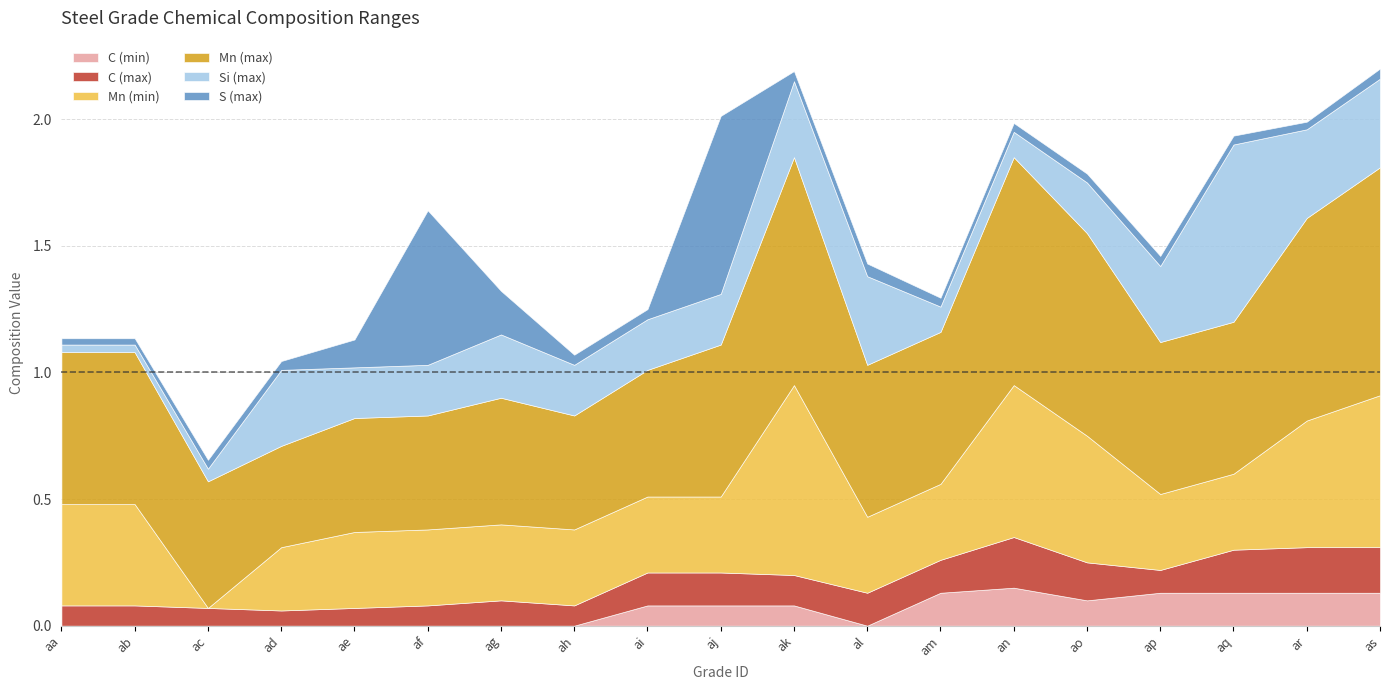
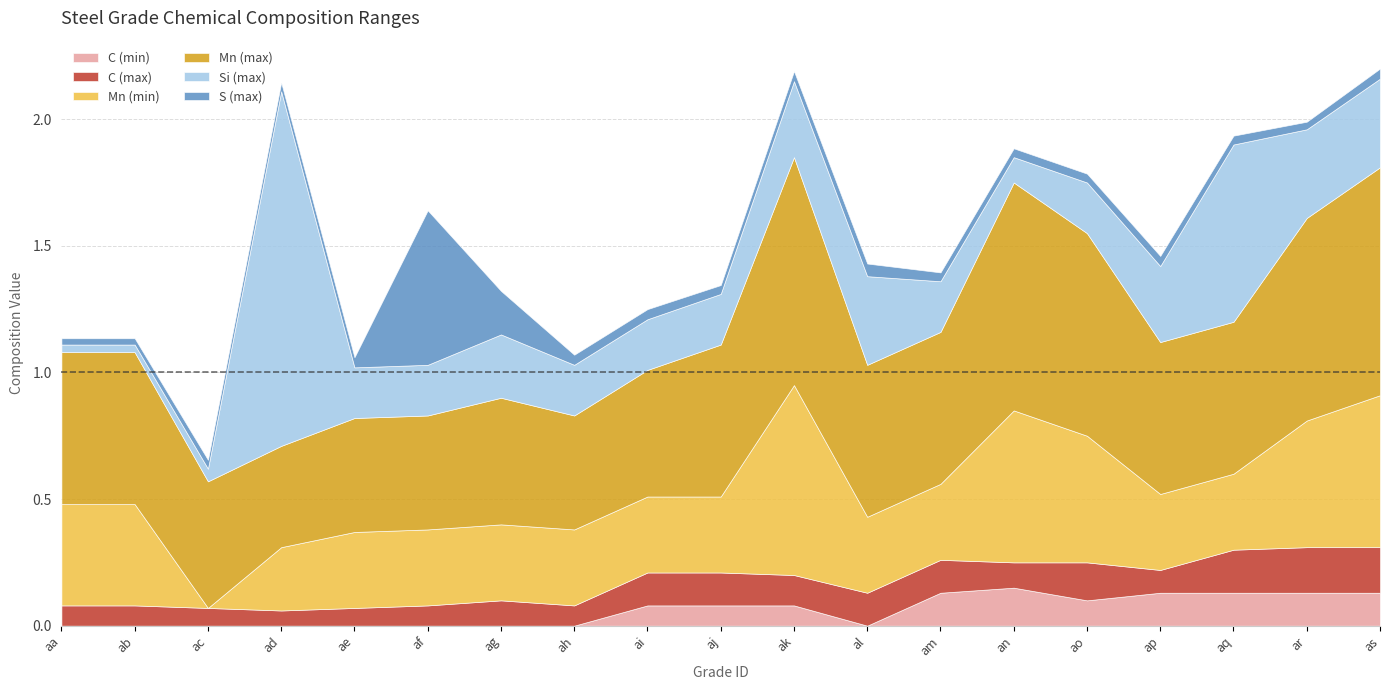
  {
    "C (min)": {
      "aa": 0.00,
      "ab": 0.00,
      "ac": 0.00,
      "ad": 0.00,
      "ae": 0.00,
      "af": 0.00,
      "ag": 0.00,
      "ah": 0.00,
      "ai": 0.08,
      "aj": 0.08,
      "ak": 0.08,
      "al": 0.00,
      "am": 0.13,
      "an": 0.15,
      "ao": 0.10,
      "ap": 0.13,
      "aq": 0.13,
      "ar": 0.13,
      "as": 0.13
    },
    "C (max)": {
      "aa": 0.08,
      "ab": 0.08,
      "ad": 0.06,
      "ae": 0.07,
      "af": 0.08,
      "ag": 0.1,
      "ah": 0.08,
      "ai": 0.13,
      "aj": 0.13,
      "ak": 0.12,
      "al": 0.13,
      "am": 0.13,
-     "an": 0.2,
+     "an": 0.1,
      "ao": 0.15,
      "ap": 0.09,
      "aq": 0.17,
      "ar": 0.18,
      "as": 0.18
    },
    "Si (max)": {
      "aa": 0.03,
      "ab": 0.03,
      "ac": 0.05,
-     "ad": 0.3,
+     "ad": 1.4,
      "ae": 0.2,
      "af": 0.2,
      "ag": 0.25,
      "ah": 0.2,
      "ai": 0.2,
      "aj": 0.2,
      "ak": 0.3,
      "al": 0.35,
-     "am": 0.1,
+     "am": 0.2,
      "an": 0.1,
      "ao": 0.2,
      "ap": 0.3,
      "aq": 0.7,
      "ar": 0.35,
      "as": 0.35
    },
    "S (max)": {
      "aa": 0.02,
      "ab": 0.02,
      "ac": 0.04,
      "ad": 0.04,
-     "ae": 0.11,
+     "ae": 0.04,
      "af": 0.61,
      "ag": 0.17,
      "ah": 0.04,
      "ai": 0.04,
-     "aj": 0.70,
+     "aj": 0.03,
      "ak": 0.04,
      "al": 0.05,
      "am": 0.03,
      "an": 0.03,
      "ao": 0.03,
      "ap": 0.04,
      "aq": 0.03,
      "ar": 0.03,
      "as": 0.04
    }
  }
